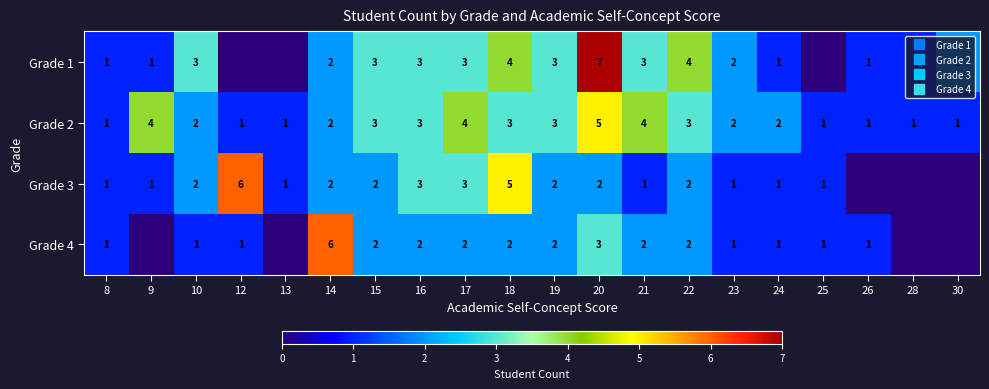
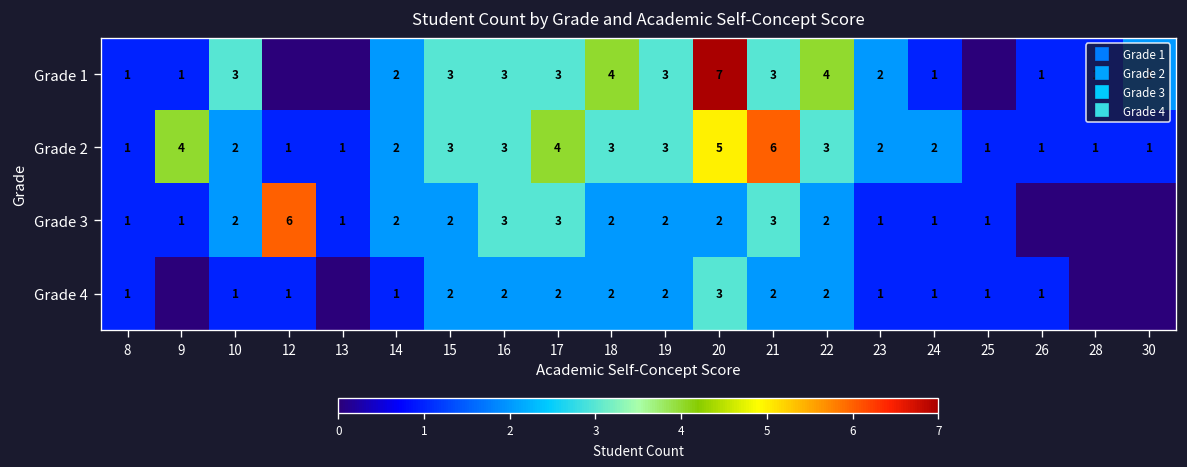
  {
    "Grade 1": {
      "8": 1,
      "9": 1,
      "10": 3,
      "14": 2,
      "15": 3,
      "16": 3,
      "17": 3,
      "18": 4,
      "19": 3,
      "20": 7,
      "21": 3,
      "22": 4,
      "23": 2,
      "24": 1,
      "26": 1
    },
    "Grade 2": {
      "8": 1,
      "9": 4,
      "10": 2,
      "12": 1,
      "13": 1,
      "14": 2,
      "15": 3,
      "16": 3,
      "17": 4,
      "18": 3,
      "19": 3,
      "20": 5,
-     "21": 4,
+     "21": 6,
      "22": 3,
      "23": 2,
      "24": 2,
      "25": 1,
      "26": 1,
      "28": 1,
      "30": 1
    },
    "Grade 3": {
      "8": 1,
      "9": 1,
      "10": 2,
      "12": 6,
      "13": 1,
      "14": 2,
      "15": 2,
      "16": 3,
      "17": 3,
-     "18": 5,
+     "18": 2,
      "19": 2,
      "20": 2,
-     "21": 1,
+     "21": 3,
      "22": 2,
      "23": 1,
      "24": 1,
      "25": 1
    },
    "Grade 4": {
      "8": 1,
      "10": 1,
      "12": 1,
-     "14": 6,
+     "14": 1,
      "15": 2,
      "16": 2,
      "17": 2,
      "18": 2,
      "19": 2,
      "20": 3,
      "21": 2,
      "22": 2,
      "23": 1,
      "24": 1,
      "25": 1,
      "26": 1
    }
  }
